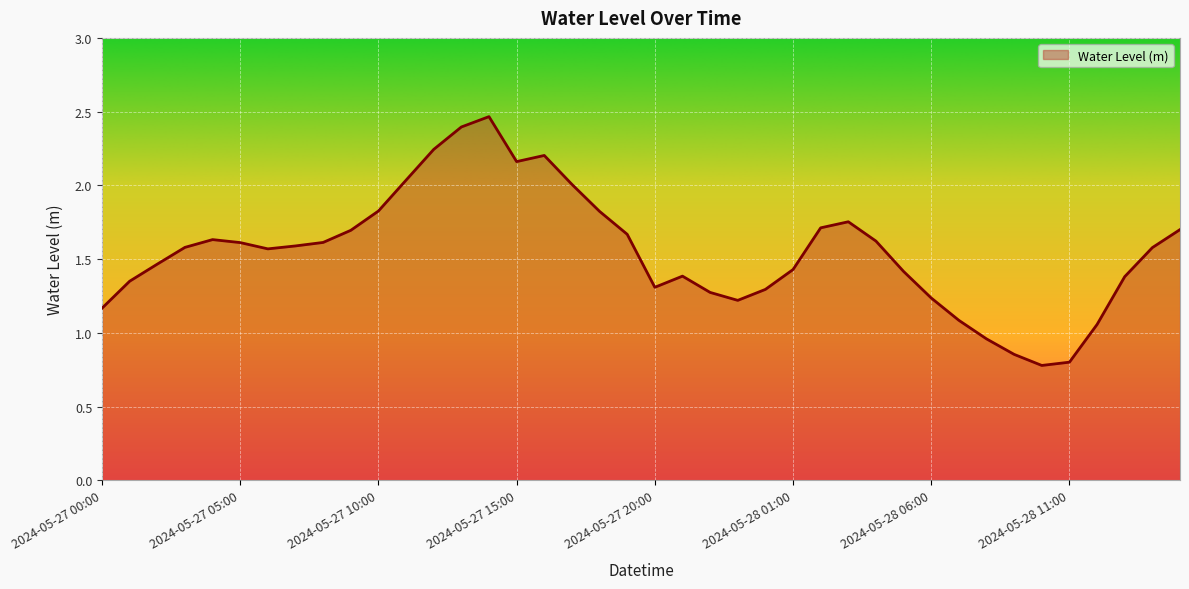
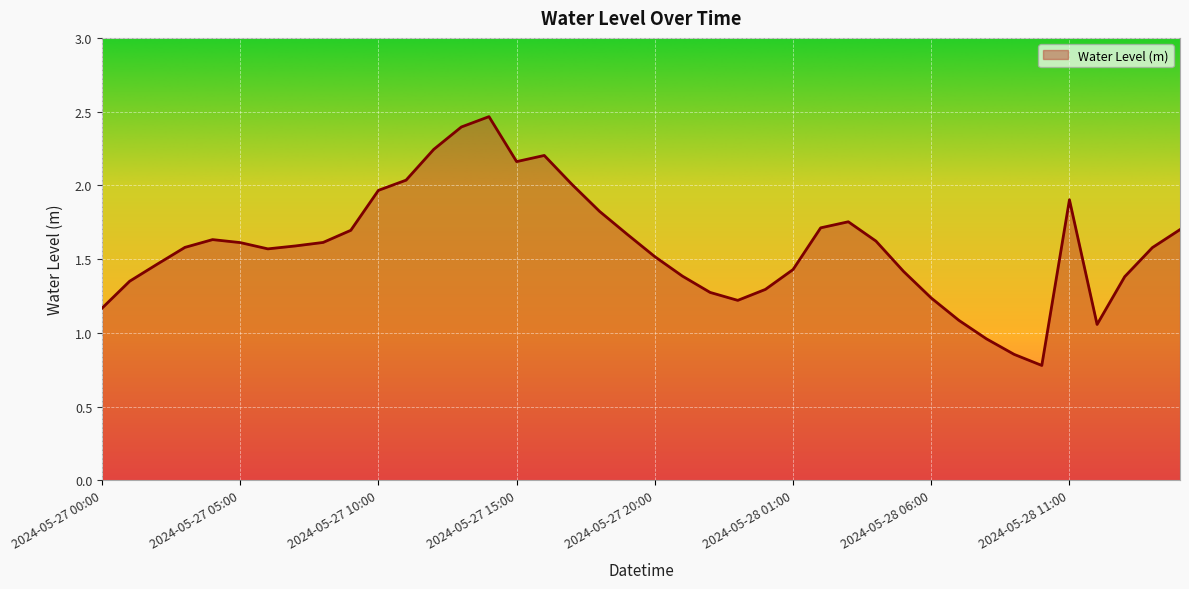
  {
    "2024-05-27 00:00": 1.17,
    "2024-05-27 05:00": 1.61,
-   "2024-05-27 10:00": 1.83,
+   "2024-05-27 10:00": 1.97,
    "2024-05-27 15:00": 2.16,
-   "2024-05-27 20:00": 1.31,
+   "2024-05-27 20:00": 1.52,
    "2024-05-28 01:00": 1.43,
    "2024-05-28 06:00": 1.24,
-   "2024-05-28 11:00": 0.80
+   "2024-05-28 11:00": 1.90
  }
